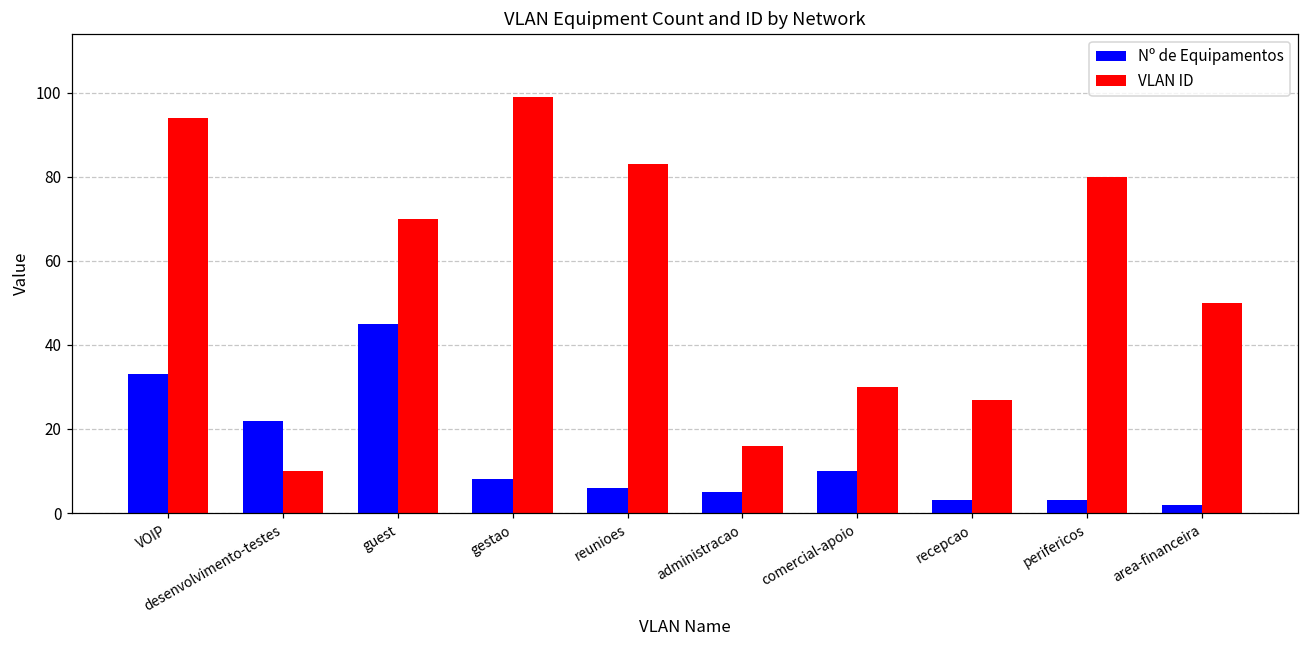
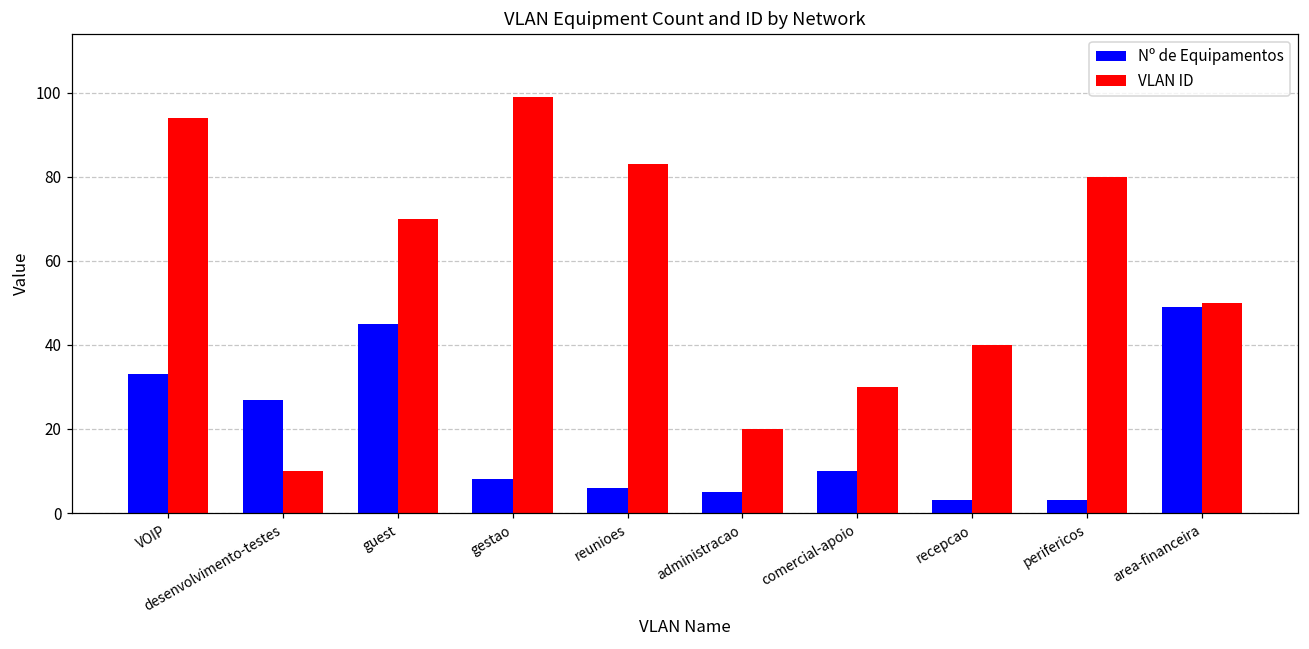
  {
    "Nº de Equipamentos": {
      "VOIP": 33,
-     "desenvolvimento-testes": 22,
+     "desenvolvimento-testes": 27,
      "guest": 45,
      "gestao": 8,
      "reunioes": 6,
      "administracao": 5,
      "comercial-apoio": 10,
      "recepcao": 3,
      "perifericos": 3,
-     "area-financeira": 2
+     "area-financeira": 49
    },
    "VLAN ID": {
      "VOIP": 94,
      "desenvolvimento-testes": 10,
      "guest": 70,
      "gestao": 99,
      "reunioes": 83,
-     "administracao": 16,
+     "administracao": 20,
      "comercial-apoio": 30,
-     "recepcao": 27,
+     "recepcao": 40,
      "perifericos": 80,
      "area-financeira": 50
    }
  }
